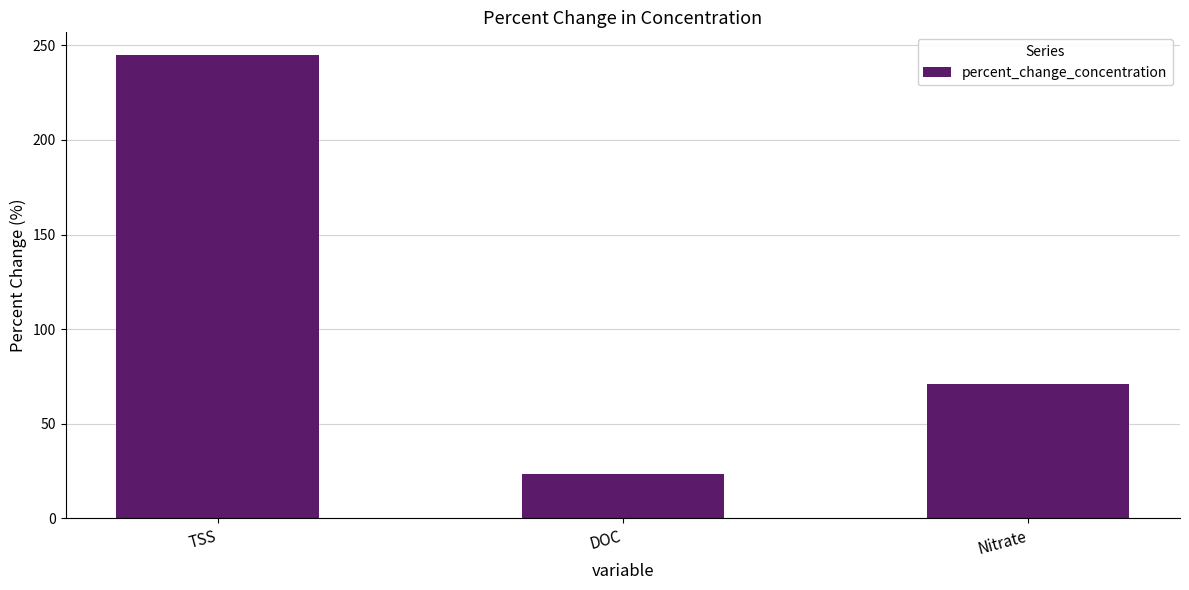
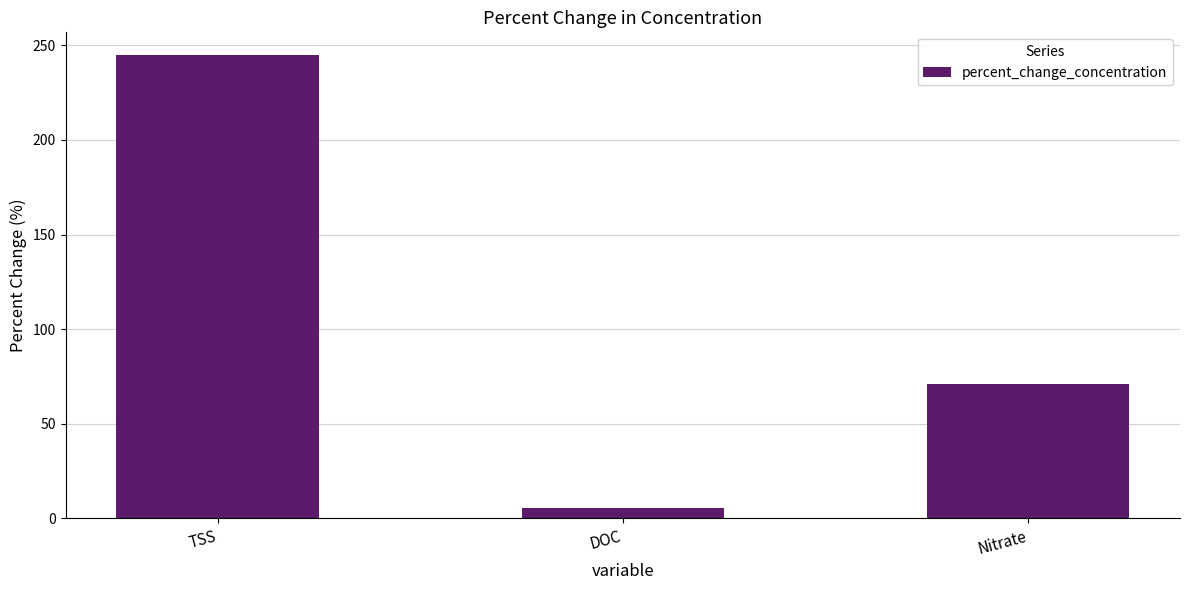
  {
    "TSS": 245,
-   "DOC": 23,
+   "DOC": 5,
    "Nitrate": 71
  }
